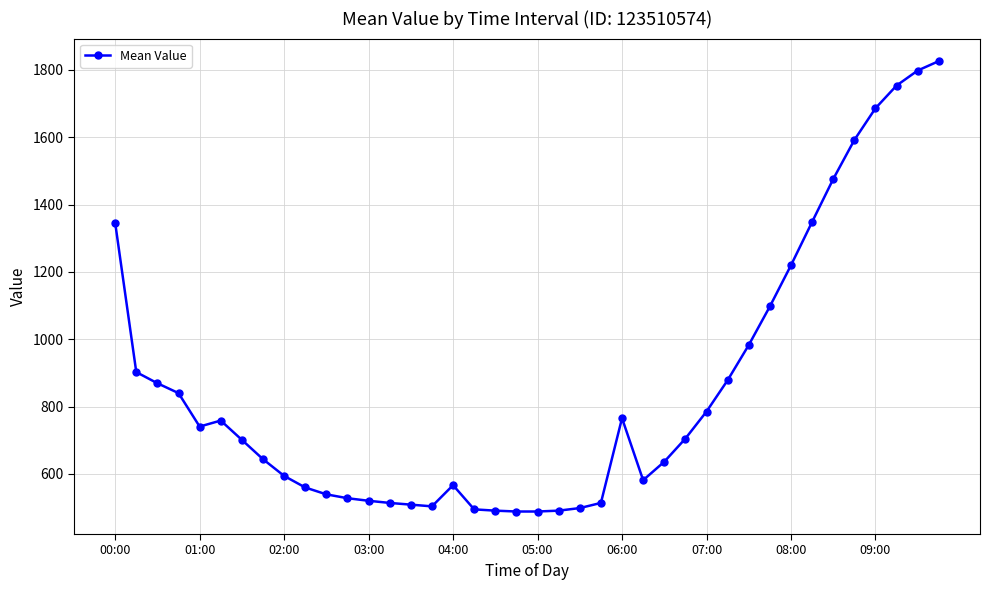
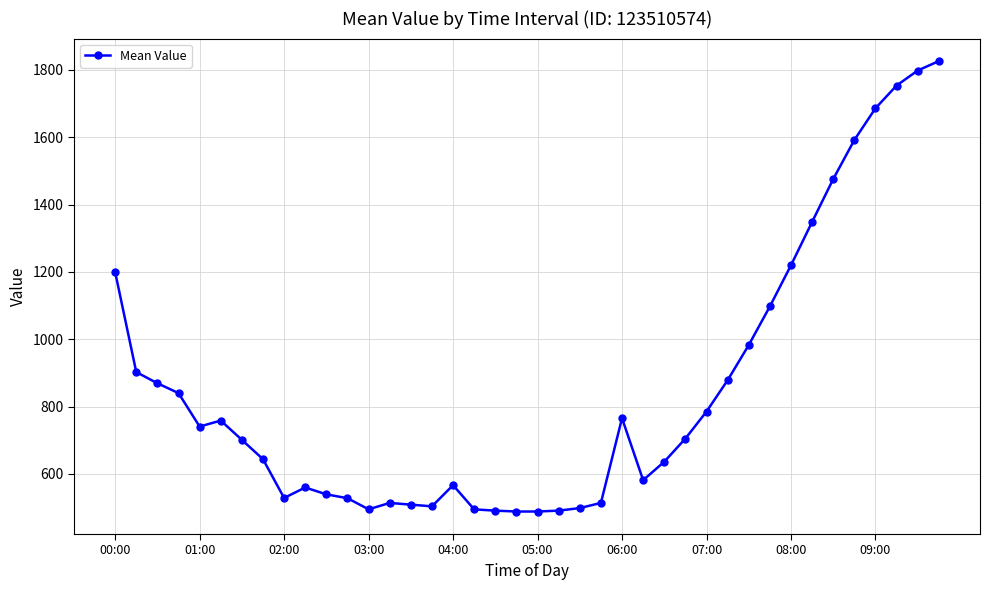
  {
-   "00:00": 1350,
+   "00:00": 1200,
    "01:00": 740,
-   "02:00": 590,
-   "03:00": 520,
+   "02:00": 530,
+   "03:00": 490,
    "04:00": 570,
    "05:00": 490,
    "06:00": 770,
    "07:00": 780,
    "08:00": 1220,
    "09:00": 1690
  }
